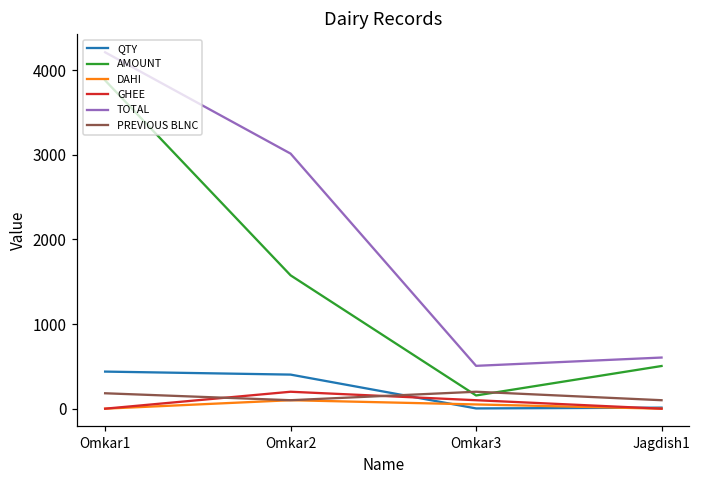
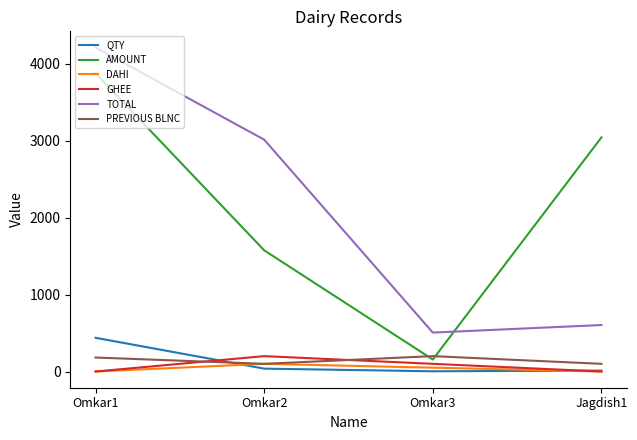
  {
    "QTY": {
      "Omkar1": 400,
-     "Omkar2": 400,
+     "Omkar2": 0,
      "Omkar3": 0
    },
    "AMOUNT": {
      "Omkar2": 1600,
      "Omkar3": 200,
-     "Jagdish1": 500
+     "Jagdish1": 3000
    },
    "DAHI": {
      "Omkar3": 100
    },
    "GHEE": {
      "Omkar2": 200,
      "Omkar3": 100
    },
    "TOTAL": {
      "Omkar2": 3000,
      "Omkar3": 500,
      "Jagdish1": 600
    },
    "PREVIOUS BLNC": {
      "Omkar1": 200,
      "Omkar3": 200,
      "Jagdish1": 100
    }
  }
